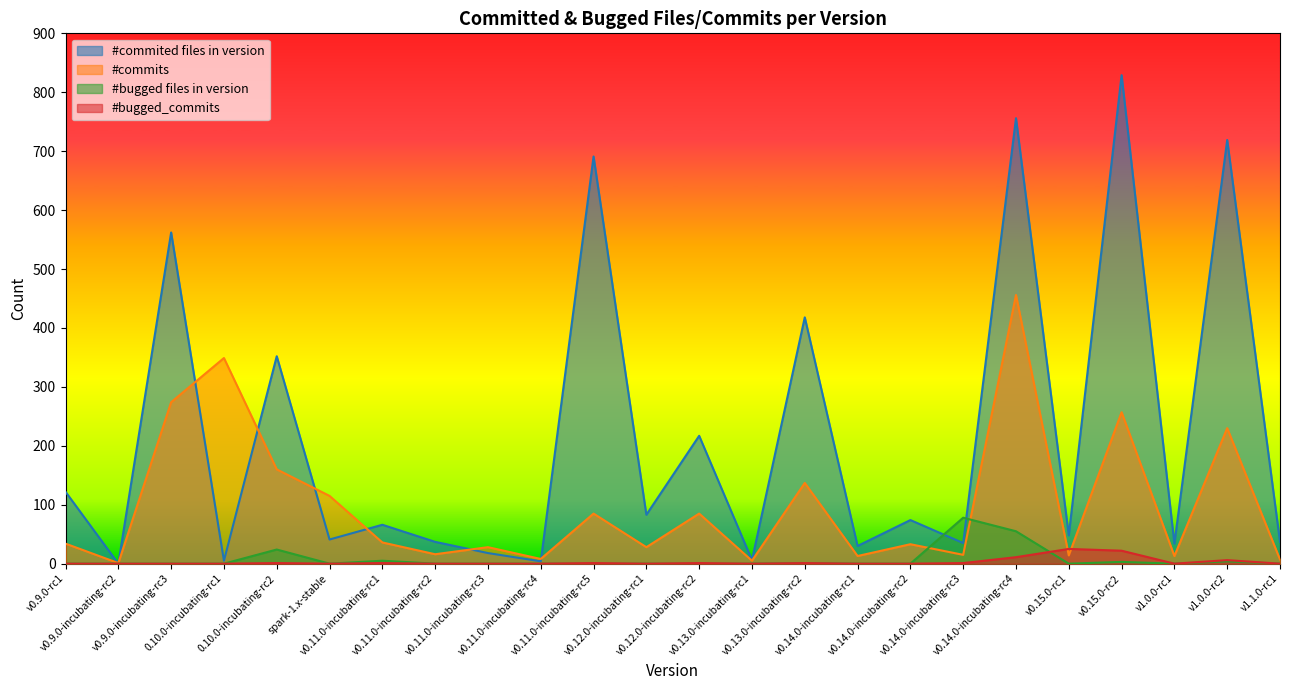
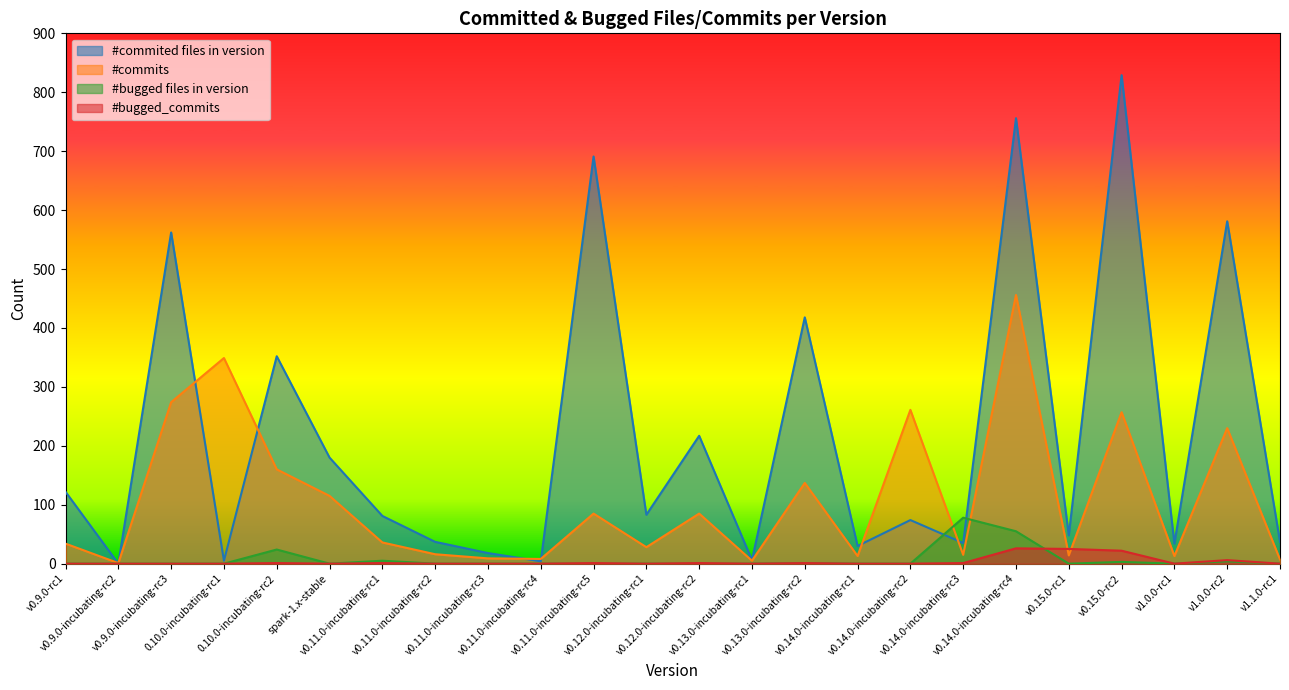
  {
    "#commited files in version": {
      "v0.9.0-rc1": 120,
      "v0.9.0-incubating-rc3": 560,
      "0.10.0-incubating-rc1": 10,
      "0.10.0-incubating-rc2": 350,
-     "spark-1.x-stable": 40,
-     "v0.11.0-incubating-rc1": 70,
+     "spark-1.x-stable": 180,
+     "v0.11.0-incubating-rc1": 80,
      "v0.11.0-incubating-rc2": 40,
      "v0.11.0-incubating-rc3": 20,
      "v0.11.0-incubating-rc5": 690,
      "v0.12.0-incubating-rc1": 80,
      "v0.12.0-incubating-rc2": 220,
      "v0.13.0-incubating-rc2": 420,
      "v0.14.0-incubating-rc1": 30,
      "v0.14.0-incubating-rc2": 70,
      "v0.14.0-incubating-rc3": 40,
      "v0.14.0-incubating-rc4": 760,
      "v0.15.0-rc1": 50,
      "v0.15.0-rc2": 830,
      "v1.0.0-rc1": 30,
-     "v1.0.0-rc2": 720,
+     "v1.0.0-rc2": 580,
      "v1.1.0-rc1": 40
    },
    "#commits": {
      "v0.9.0-rc1": 30,
      "v0.9.0-incubating-rc3": 270,
      "0.10.0-incubating-rc1": 350,
      "0.10.0-incubating-rc2": 160,
      "spark-1.x-stable": 120,
      "v0.11.0-incubating-rc1": 40,
      "v0.11.0-incubating-rc2": 20,
-     "v0.11.0-incubating-rc3": 30,
+     "v0.11.0-incubating-rc3": 10,
      "v0.11.0-incubating-rc5": 90,
      "v0.12.0-incubating-rc1": 30,
      "v0.12.0-incubating-rc2": 90,
      "v0.13.0-incubating-rc2": 140,
      "v0.14.0-incubating-rc1": 10,
-     "v0.14.0-incubating-rc2": 30,
+     "v0.14.0-incubating-rc2": 260,
      "v0.14.0-incubating-rc3": 20,
      "v0.14.0-incubating-rc4": 460,
      "v0.15.0-rc1": 10,
      "v0.15.0-rc2": 260,
      "v1.0.0-rc1": 10,
      "v1.0.0-rc2": 230,
      "v1.1.0-rc1": 10
    },
    "#bugged files in version": {
      "0.10.0-incubating-rc2": 20,
      "v0.14.0-incubating-rc3": 80,
      "v0.14.0-incubating-rc4": 60,
      "v0.15.0-rc1": 0,
      "v0.15.0-rc2": 0
    },
    "#bugged_commits": {
      "0.10.0-incubating-rc2": 0,
      "v0.14.0-incubating-rc3": 0,
-     "v0.14.0-incubating-rc4": 10,
+     "v0.14.0-incubating-rc4": 30,
      "v0.15.0-rc1": 30,
      "v0.15.0-rc2": 20
    }
  }
